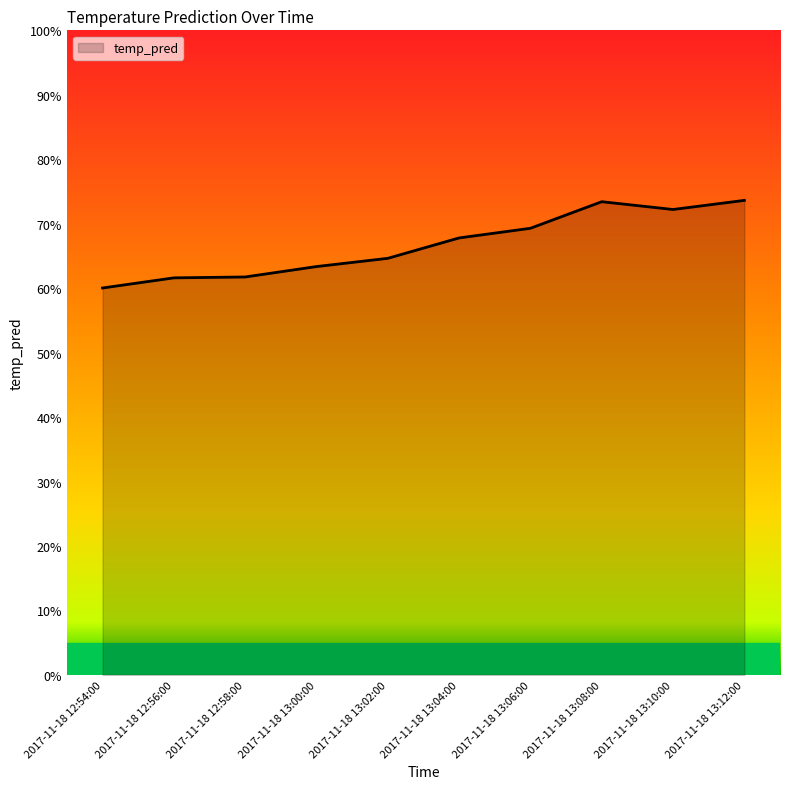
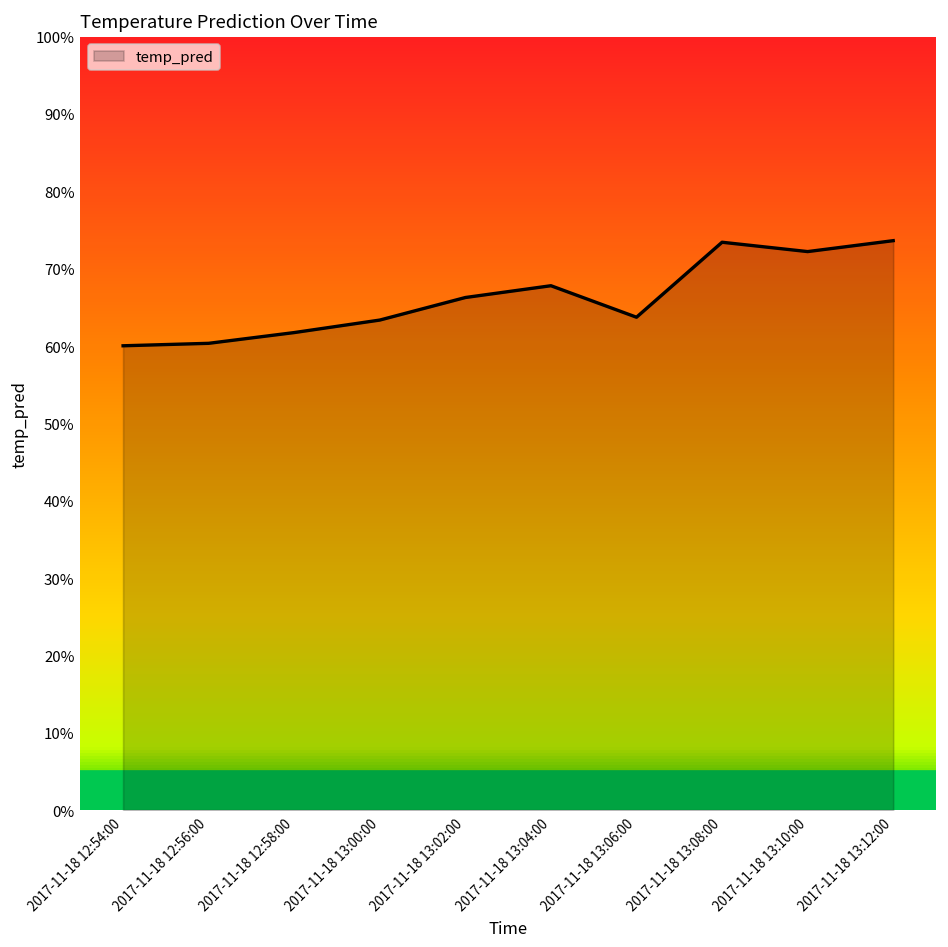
  {
    "2017-11-18 12:54:00": "60%",
-   "2017-11-18 12:56:00": "62%",
+   "2017-11-18 12:56:00": "60%",
    "2017-11-18 12:58:00": "62%",
    "2017-11-18 13:00:00": "63%",
-   "2017-11-18 13:02:00": "65%",
+   "2017-11-18 13:02:00": "66%",
    "2017-11-18 13:04:00": "68%",
-   "2017-11-18 13:06:00": "69%",
+   "2017-11-18 13:06:00": "64%",
    "2017-11-18 13:08:00": "73%",
    "2017-11-18 13:10:00": "72%",
    "2017-11-18 13:12:00": "74%"
  }
